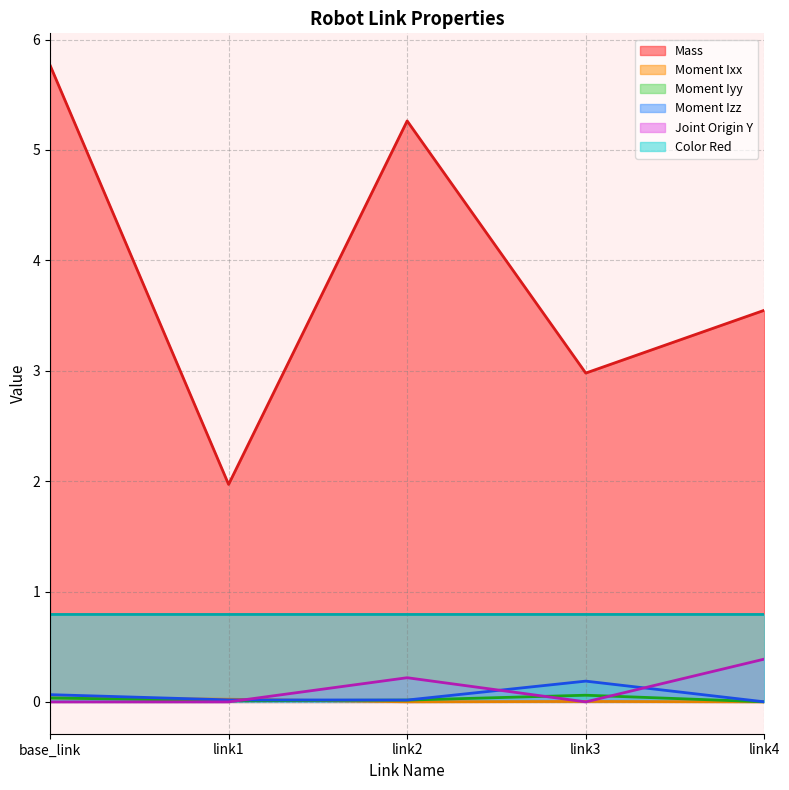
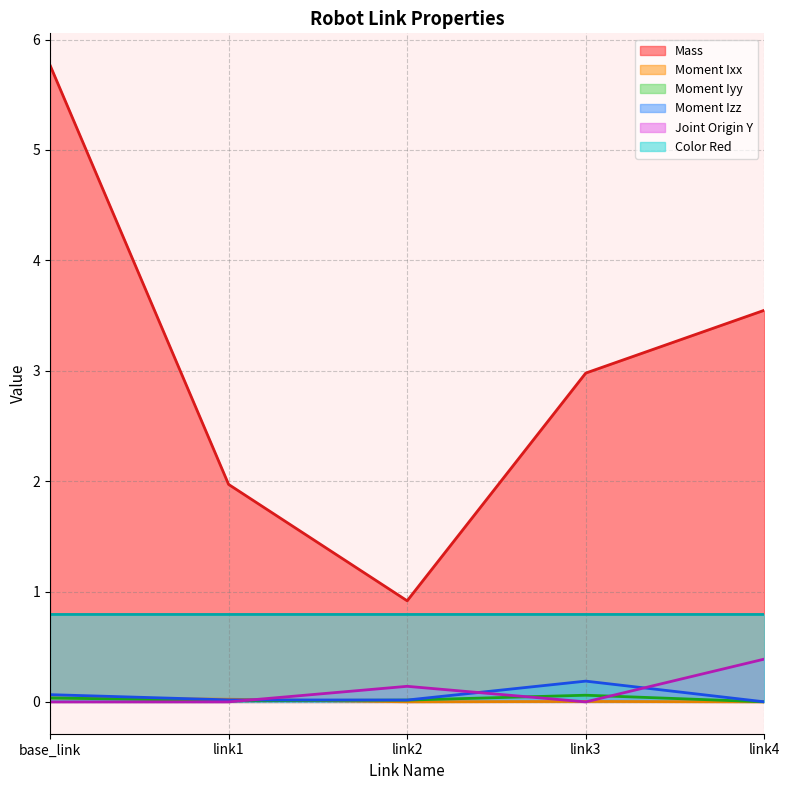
  {
    "Mass": {
      "base_link": 5.77,
      "link1": 1.97,
-     "link2": 5.26,
+     "link2": 0.92,
      "link3": 2.98,
      "link4": 3.55
    },
    "Moment Iyy": {
      "link3": 0.06
    },
    "Moment Izz": {
      "base_link": 0.07,
      "link3": 0.19
    },
    "Joint Origin Y": {
      "base_link": 0.00,
-     "link2": 0.22,
+     "link2": 0.14,
      "link4": 0.39
    },
    "Color Red": {
      "base_link": 0.79,
      "link1": 0.79,
      "link2": 0.79,
      "link3": 0.79,
      "link4": 0.79
    }
  }
